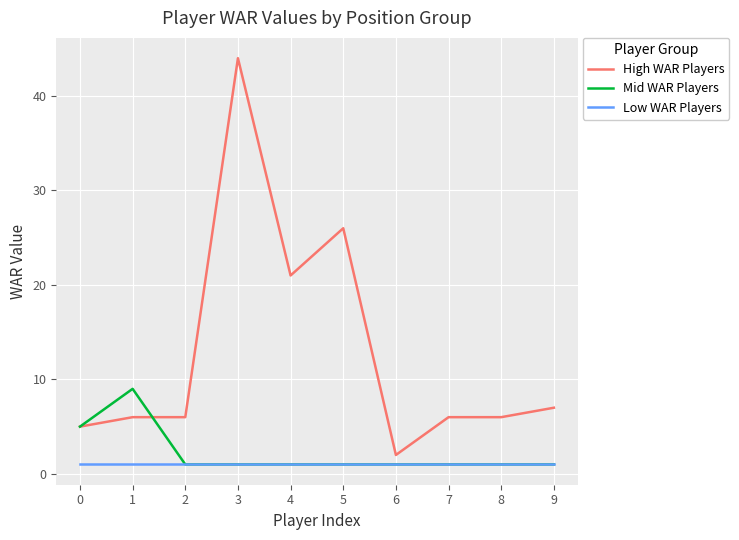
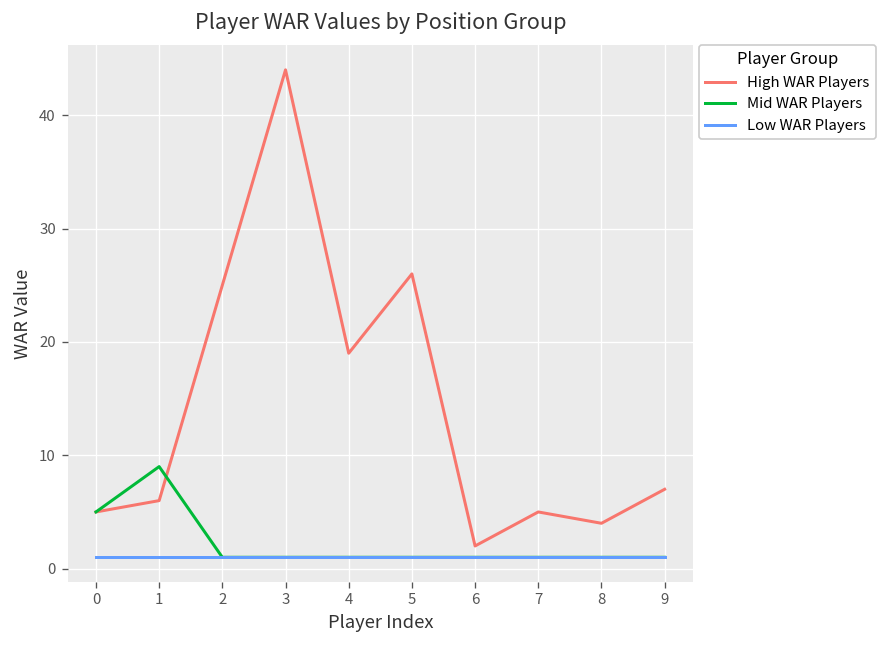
  {
    "High WAR Players": {
      "1": 6,
-     "2": 6,
+     "2": 25,
      "3": 44,
-     "4": 21,
+     "4": 19,
      "5": 26,
      "6": 2,
-     "7": 6,
-     "8": 6,
+     "7": 5,
+     "8": 4,
      "9": 7
    },
    "Mid WAR Players": {
      "1": 9
    },
    "Low WAR Players": {
      "0": 1,
      "1": 1
    }
  }
